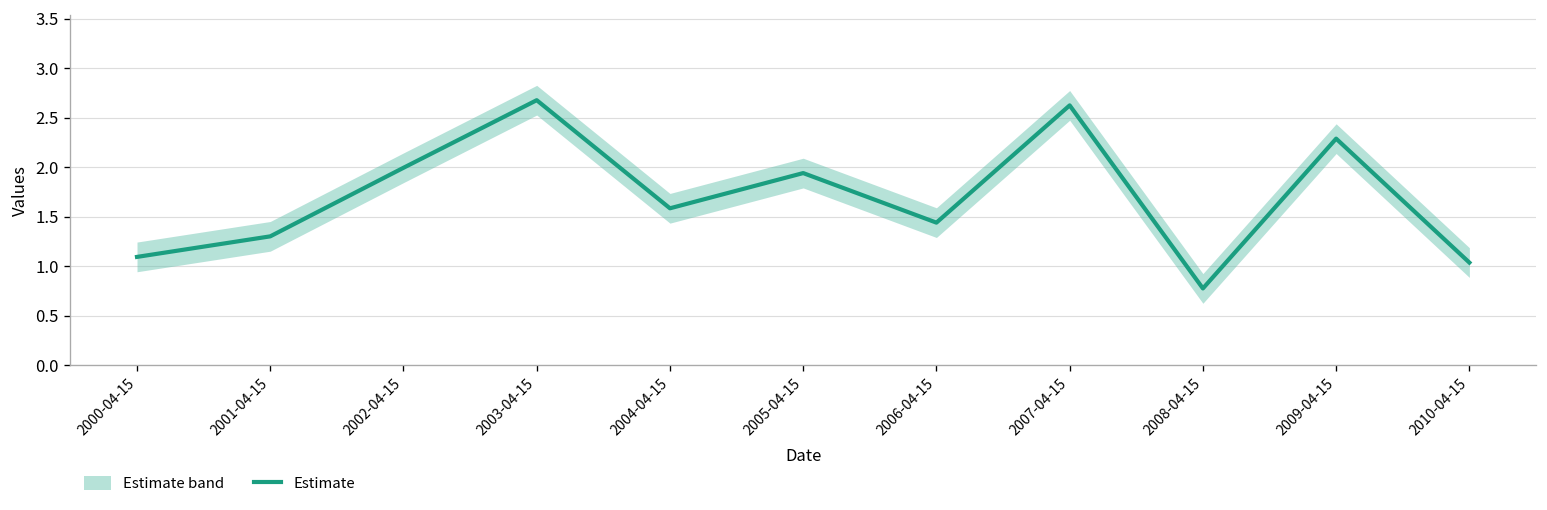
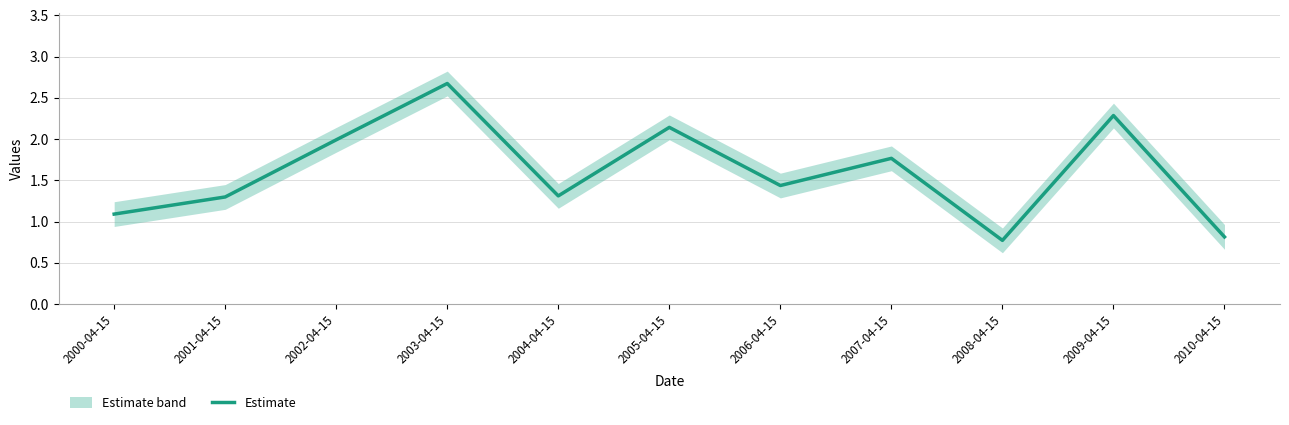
  {
    "Estimate": {
      "2000-04-15": 1.1,
      "2001-04-15": 1.3,
      "2002-04-15": 2.0,
      "2003-04-15": 2.7,
-     "2004-04-15": 1.6,
-     "2005-04-15": 1.9,
+     "2004-04-15": 1.3,
+     "2005-04-15": 2.1,
      "2006-04-15": 1.4,
-     "2007-04-15": 2.6,
+     "2007-04-15": 1.8,
      "2008-04-15": 0.8,
      "2009-04-15": 2.3,
-     "2010-04-15": 1.0
+     "2010-04-15": 0.8
    }
  }
